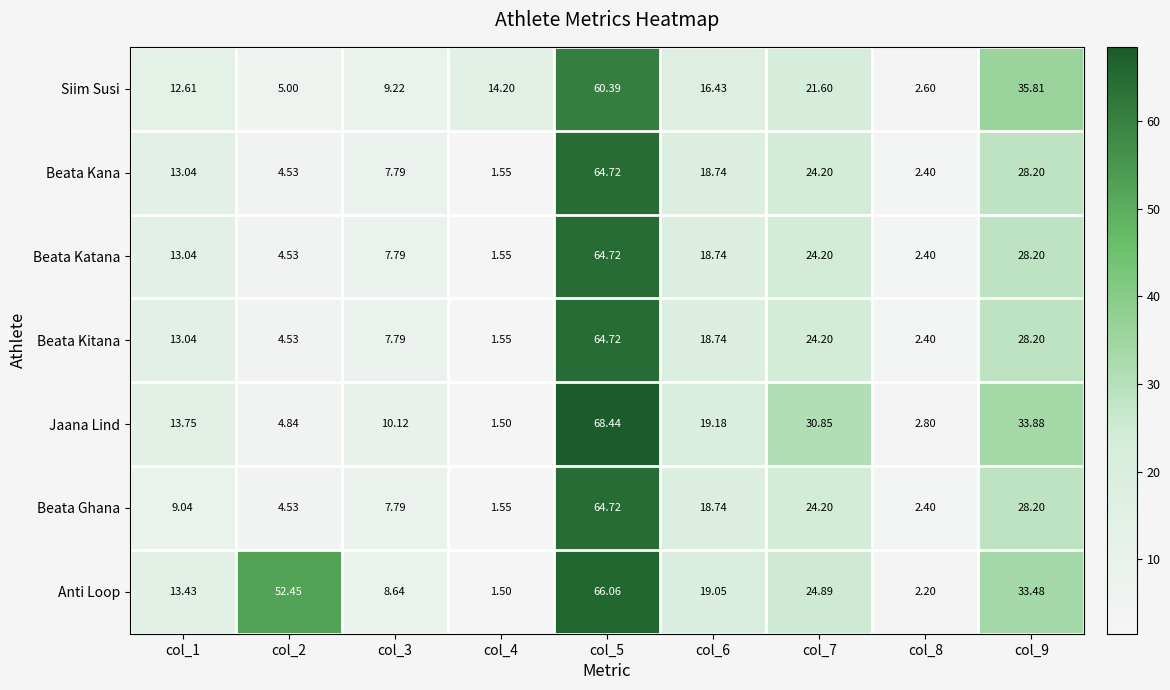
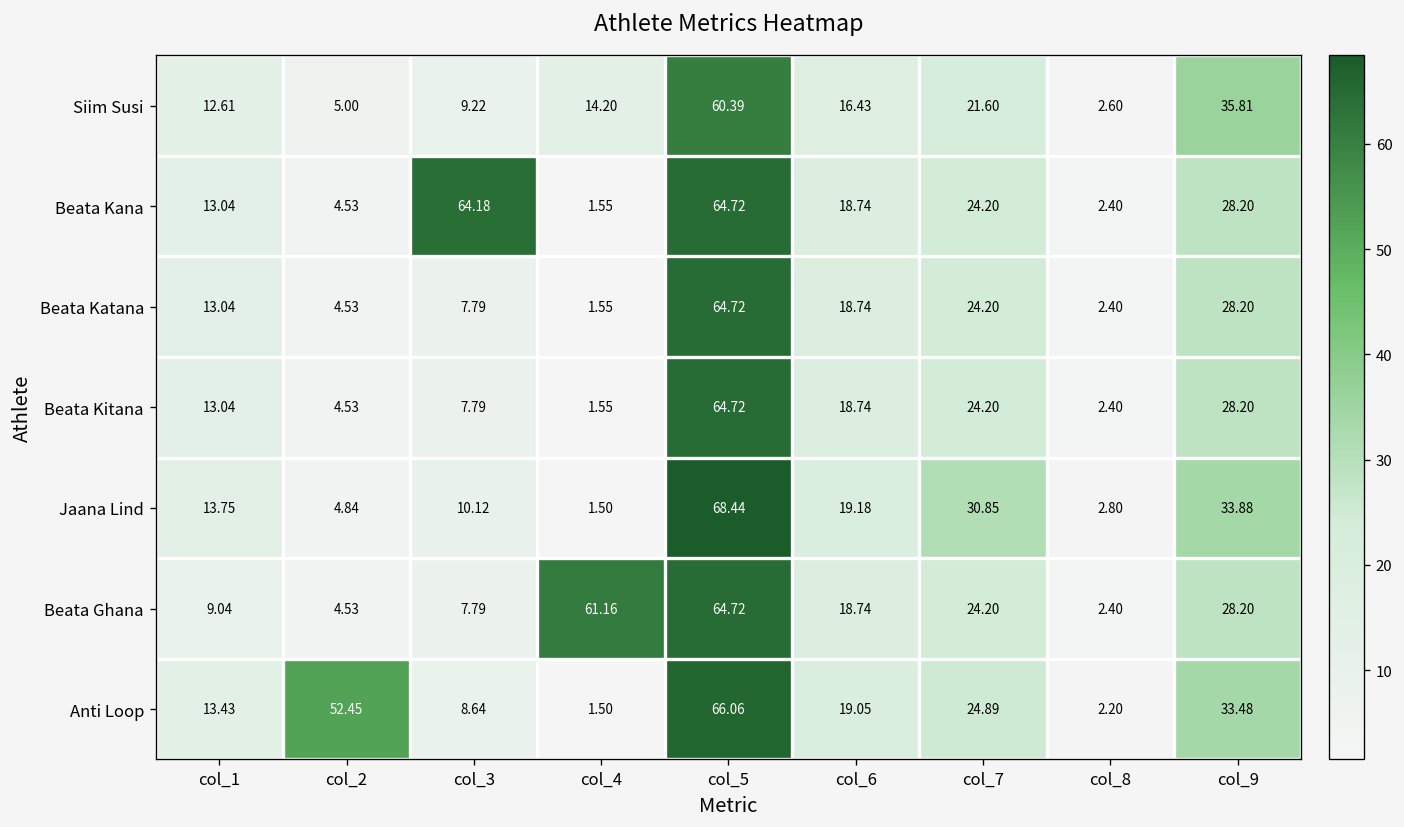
  {
    "Siim Susi": {
      "col_1": 12.61,
      "col_2": 5.00,
      "col_3": 9.22,
      "col_4": 14.20,
      "col_5": 60.39,
      "col_6": 16.43,
      "col_7": 21.60,
      "col_8": 2.60,
      "col_9": 35.81
    },
    "Beata Kana": {
      "col_1": 13.04,
      "col_2": 4.53,
-     "col_3": 7.79,
+     "col_3": 64.18,
      "col_4": 1.55,
      "col_5": 64.72,
      "col_6": 18.74,
      "col_7": 24.20,
      "col_8": 2.40,
      "col_9": 28.20
    },
    "Beata Katana": {
      "col_1": 13.04,
      "col_2": 4.53,
      "col_3": 7.79,
      "col_4": 1.55,
      "col_5": 64.72,
      "col_6": 18.74,
      "col_7": 24.20,
      "col_8": 2.40,
      "col_9": 28.20
    },
    "Beata Kitana": {
      "col_1": 13.04,
      "col_2": 4.53,
      "col_3": 7.79,
      "col_4": 1.55,
      "col_5": 64.72,
      "col_6": 18.74,
      "col_7": 24.20,
      "col_8": 2.40,
      "col_9": 28.20
    },
    "Jaana Lind": {
      "col_1": 13.75,
      "col_2": 4.84,
      "col_3": 10.12,
      "col_4": 1.50,
      "col_5": 68.44,
      "col_6": 19.18,
      "col_7": 30.85,
      "col_8": 2.80,
      "col_9": 33.88
    },
    "Beata Ghana": {
      "col_1": 9.04,
      "col_2": 4.53,
      "col_3": 7.79,
-     "col_4": 1.55,
+     "col_4": 61.16,
      "col_5": 64.72,
      "col_6": 18.74,
      "col_7": 24.20,
      "col_8": 2.40,
      "col_9": 28.20
    },
    "Anti Loop": {
      "col_1": 13.43,
      "col_2": 52.45,
      "col_3": 8.64,
      "col_4": 1.50,
      "col_5": 66.06,
      "col_6": 19.05,
      "col_7": 24.89,
      "col_8": 2.20,
      "col_9": 33.48
    }
  }
